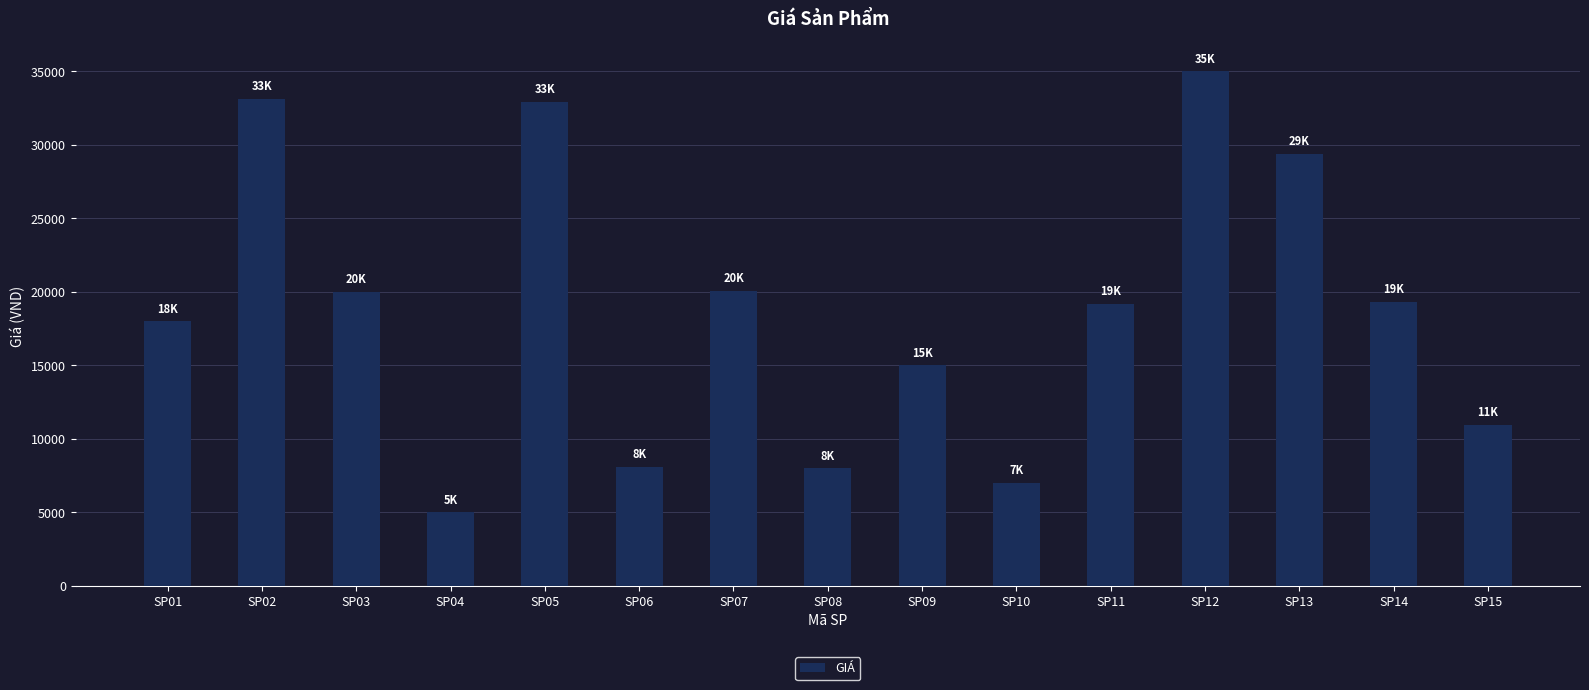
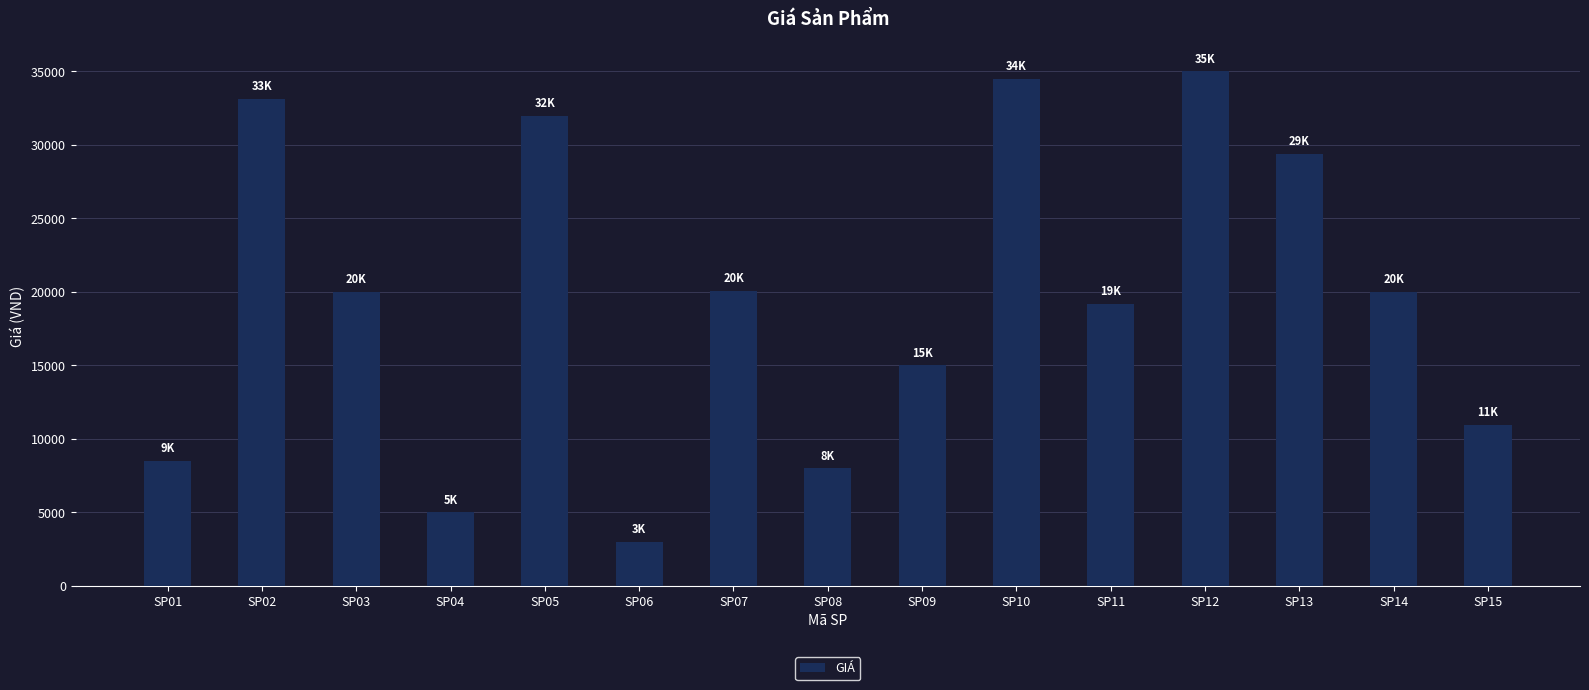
  {
-   "SP01": "18K",
+   "SP01": "9K",
    "SP02": "33K",
    "SP03": "20K",
    "SP04": "5K",
-   "SP05": "33K",
-   "SP06": "8K",
+   "SP05": "32K",
+   "SP06": "3K",
    "SP07": "20K",
    "SP08": "8K",
    "SP09": "15K",
-   "SP10": "7K",
+   "SP10": "34K",
    "SP11": "19K",
    "SP12": "35K",
    "SP13": "29K",
-   "SP14": "19K",
+   "SP14": "20K",
    "SP15": "11K"
  }
